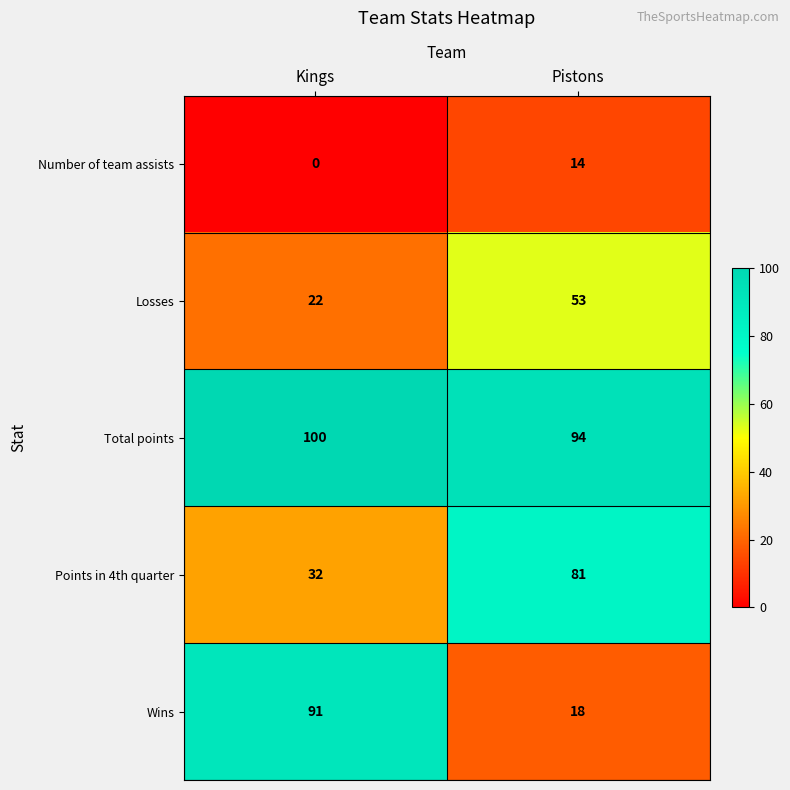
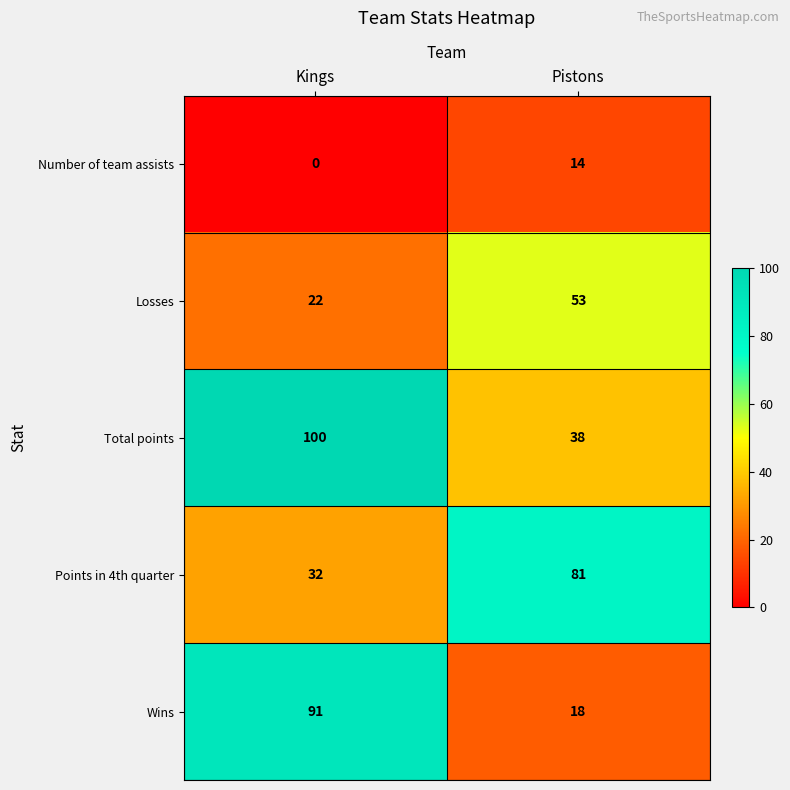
  {
    "Number of team assists": {
      "Kings": 0,
      "Pistons": 14
    },
    "Losses": {
      "Kings": 22,
      "Pistons": 53
    },
    "Total points": {
      "Kings": 100,
-     "Pistons": 94
+     "Pistons": 38
    },
    "Points in 4th quarter": {
      "Kings": 32,
      "Pistons": 81
    },
    "Wins": {
      "Kings": 91,
      "Pistons": 18
    }
  }
